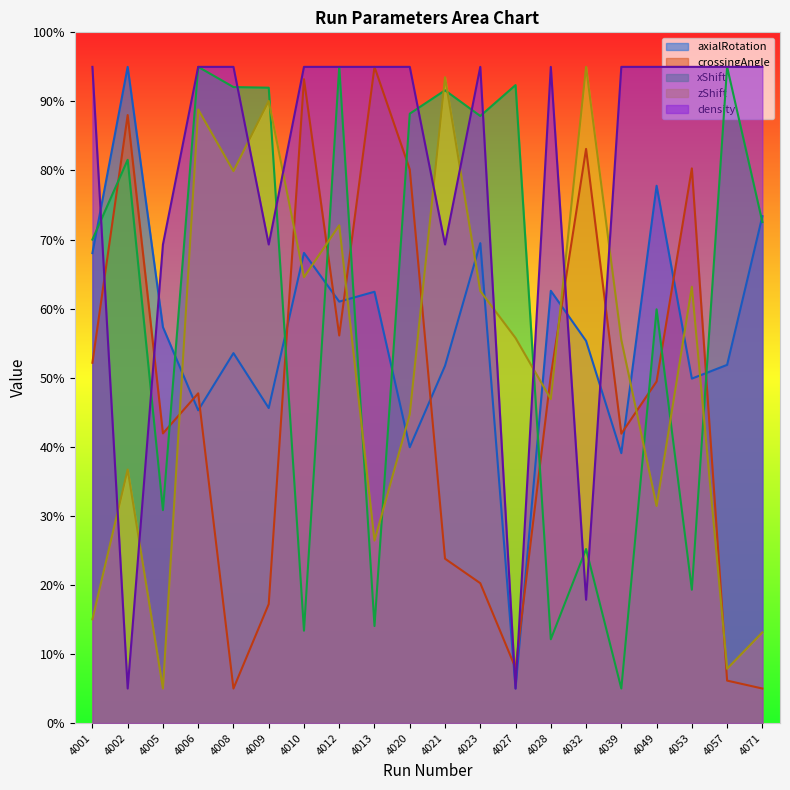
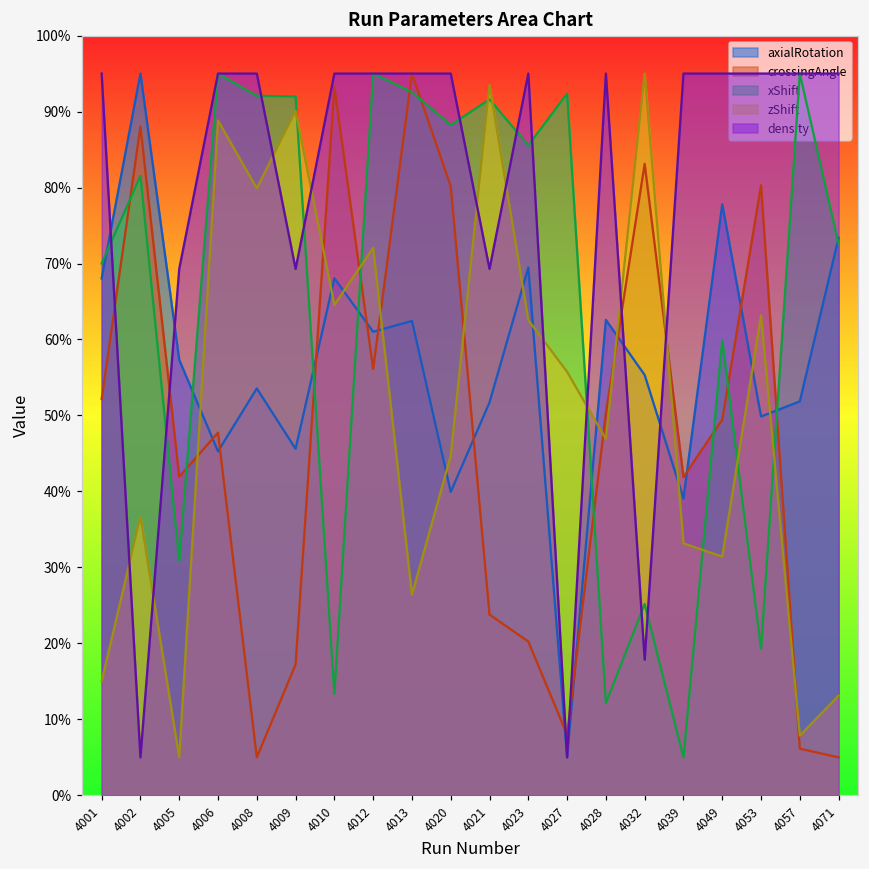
  {
    "axialRotation": {
      "4001": "68%",
      "4002": "95%",
      "4005": "57%",
      "4006": "45%",
      "4008": "54%",
      "4009": "46%",
      "4010": "68%",
      "4012": "61%",
      "4013": "62%",
      "4020": "40%",
      "4021": "52%",
      "4023": "69%",
      "4028": "63%",
      "4032": "55%",
      "4039": "39%",
      "4049": "78%",
      "4053": "50%",
      "4057": "52%",
      "4071": "73%"
    },
    "crossingAngle": {
      "4001": "52%",
      "4002": "88%",
      "4005": "42%",
      "4006": "48%",
      "4008": "5%",
      "4009": "17%",
      "4010": "93%",
      "4012": "56%",
      "4020": "80%",
      "4021": "24%",
      "4023": "20%",
      "4027": "8%",
      "4028": "50%",
      "4032": "83%",
      "4039": "42%",
      "4049": "49%",
      "4053": "80%",
      "4057": "6%",
      "4071": "5%"
    },
    "xShift": {
      "4001": "70%",
      "4002": "82%",
      "4005": "31%",
      "4008": "92%",
      "4009": "92%",
      "4010": "13%",
-     "4013": "14%",
+     "4013": "93%",
      "4020": "88%",
      "4021": "92%",
-     "4023": "88%",
+     "4023": "86%",
      "4027": "92%",
      "4028": "12%",
      "4032": "25%",
      "4039": "5%",
      "4049": "60%",
      "4053": "19%",
      "4071": "73%"
    },
    "zShift": {
      "4001": "15%",
      "4002": "37%",
      "4005": "5%",
      "4006": "89%",
      "4008": "80%",
      "4009": "90%",
      "4010": "65%",
      "4012": "72%",
      "4013": "26%",
      "4020": "45%",
      "4021": "94%",
      "4023": "63%",
      "4027": "56%",
      "4028": "47%",
      "4032": "95%",
-     "4039": "55%",
+     "4039": "33%",
      "4049": "31%",
      "4053": "63%",
      "4057": "8%",
      "4071": "13%"
    },
    "density": {
      "4001": "95%",
      "4002": "5%",
      "4005": "69%",
      "4008": "95%",
      "4009": "69%",
      "4010": "95%",
      "4020": "95%",
      "4021": "69%",
      "4023": "95%",
      "4028": "95%",
      "4032": "18%",
      "4039": "95%",
      "4049": "95%"
    }
  }
